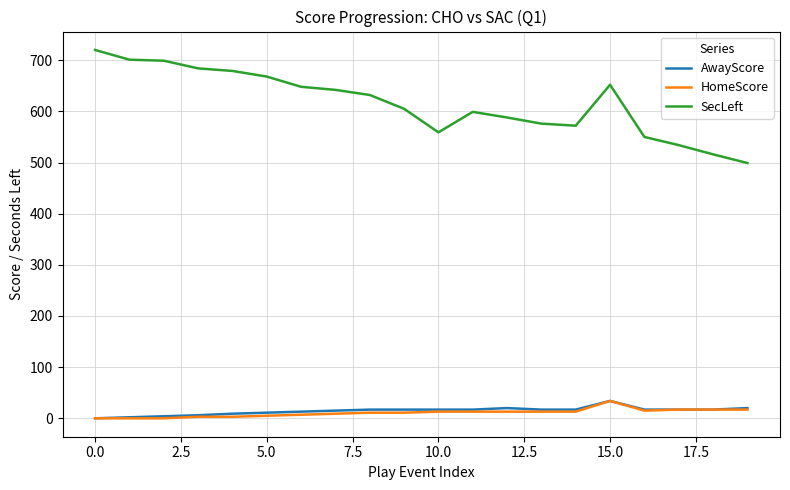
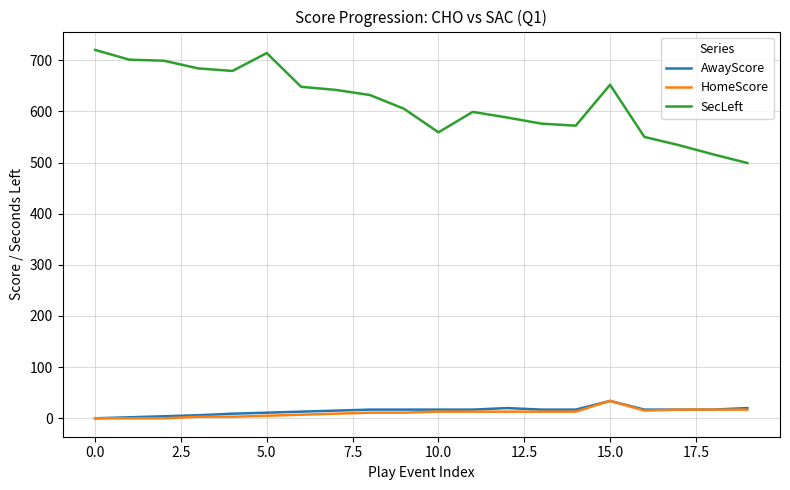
  {
    "AwayScore": {
      "5.0": 10
    },
    "HomeScore": {
      "5.0": 10
    },
    "SecLeft": {
      "0.0": 720,
-     "5.0": 670,
+     "5.0": 710,
      "10.0": 560,
      "15.0": 650
    }
  }
